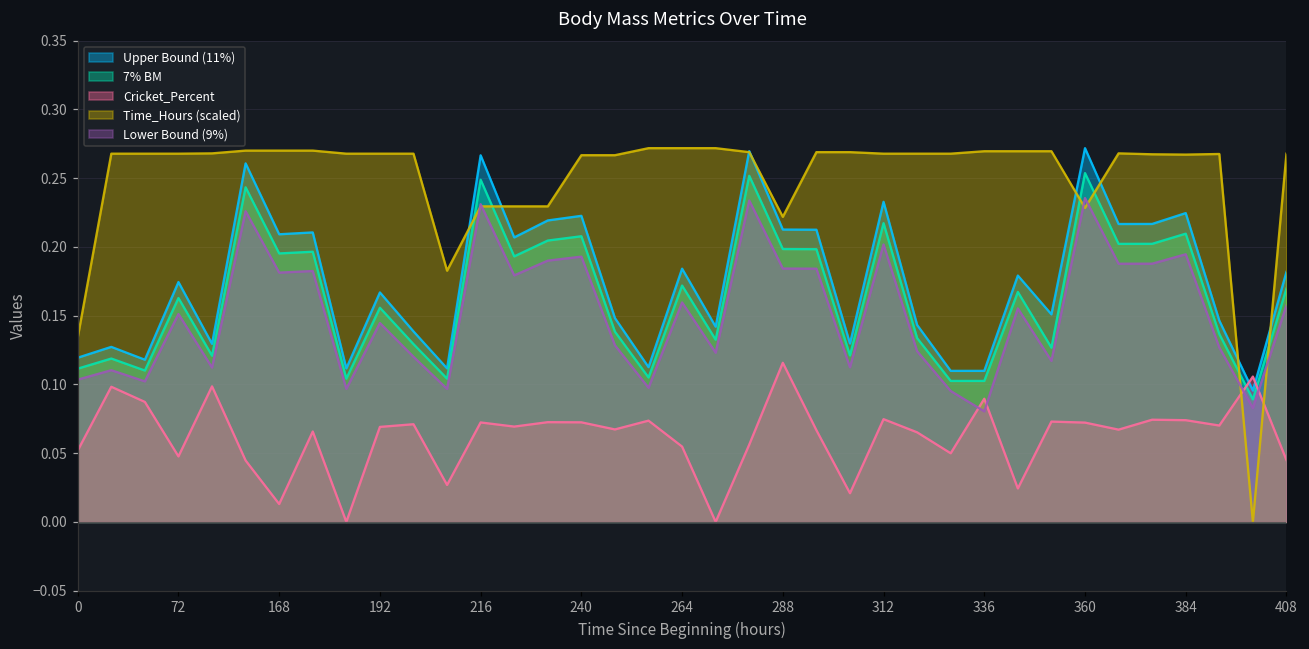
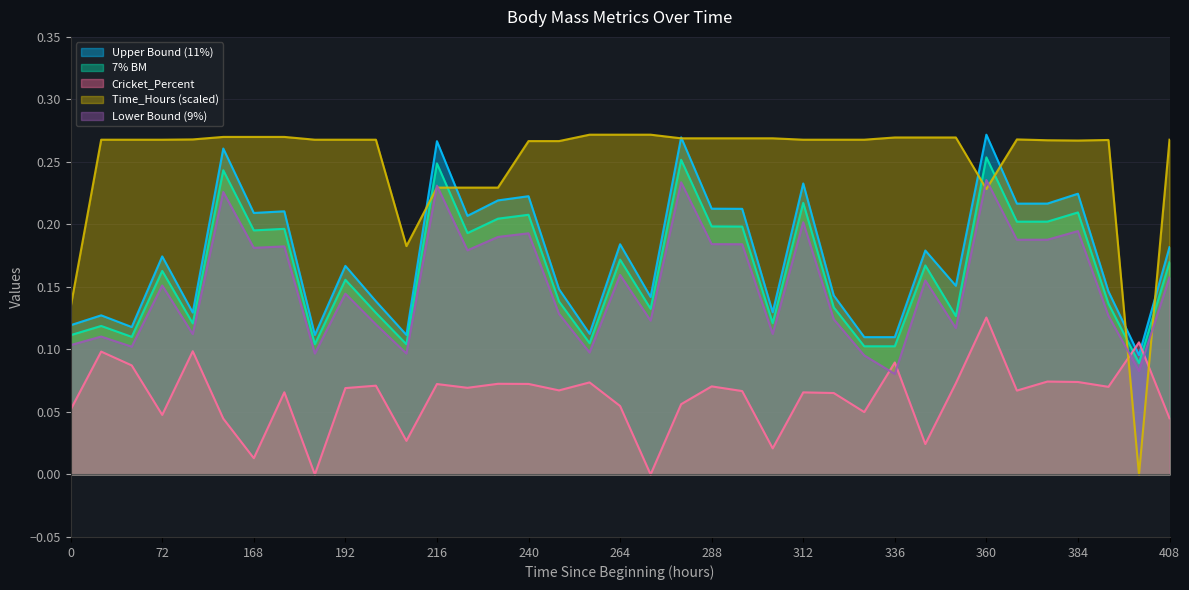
  {
    "Cricket_Percent": {
      "0": 0.052,
      "72": 0.048,
      "168": 0.013,
      "192": 0.069,
      "216": 0.072,
      "240": 0.072,
      "264": 0.055,
-     "288": 0.116,
-     "312": 0.075,
+     "288": 0.070,
+     "312": 0.066,
      "336": 0.090,
-     "360": 0.072,
+     "360": 0.126,
      "384": 0.074,
      "408": 0.045
    },
    "Time_Hours (scaled)": {
      "0": 0.134,
      "72": 0.268,
      "168": 0.270,
      "192": 0.268,
      "240": 0.267,
      "264": 0.272,
-     "288": 0.222,
+     "288": 0.269,
      "312": 0.268,
      "336": 0.270,
      "360": 0.228,
      "384": 0.267,
      "408": 0.268
    },
    "Lower Bound (9%)": {
      "0": 0.103,
      "72": 0.151,
      "168": 0.181,
      "192": 0.145,
      "240": 0.193,
      "264": 0.160,
      "288": 0.184,
      "312": 0.202,
      "336": 0.080,
      "360": 0.236,
      "384": 0.195,
      "408": 0.158
    }
  }
